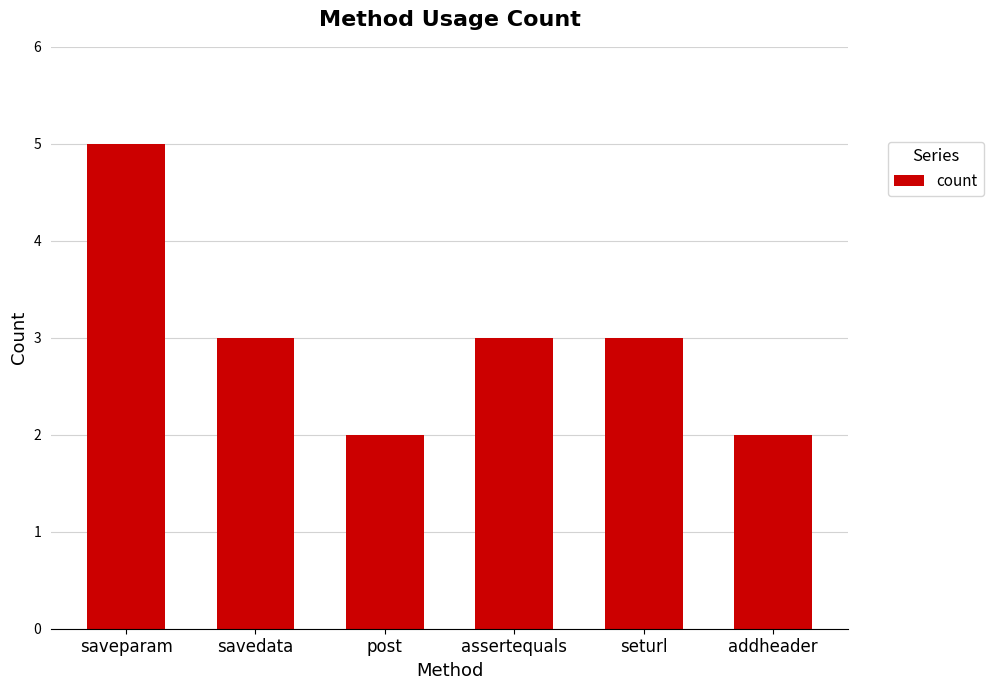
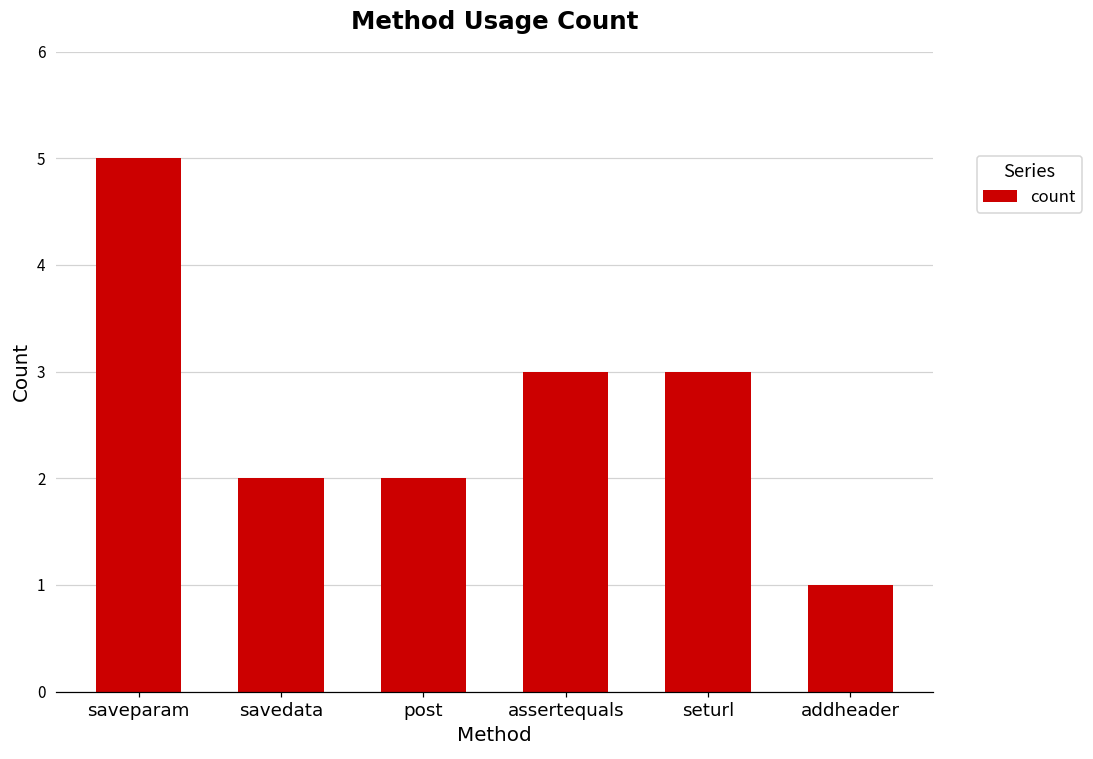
  {
    "saveparam": 5,
-   "savedata": 3,
+   "savedata": 2,
    "post": 2,
    "assertequals": 3,
    "seturl": 3,
-   "addheader": 2
+   "addheader": 1
  }
